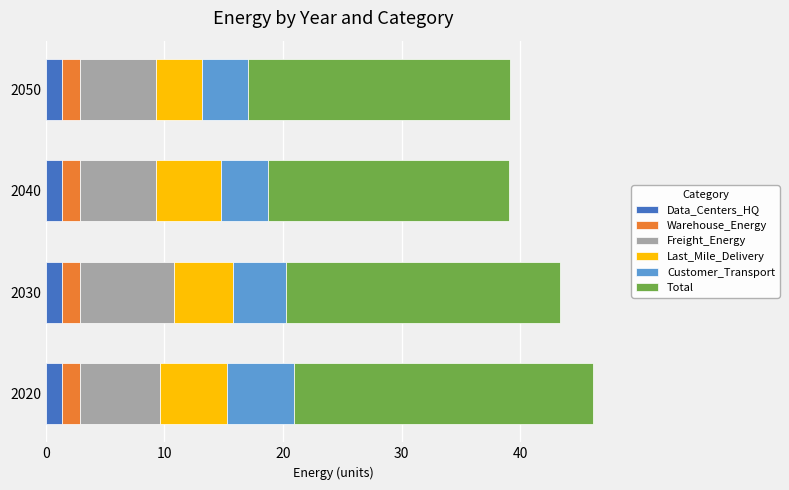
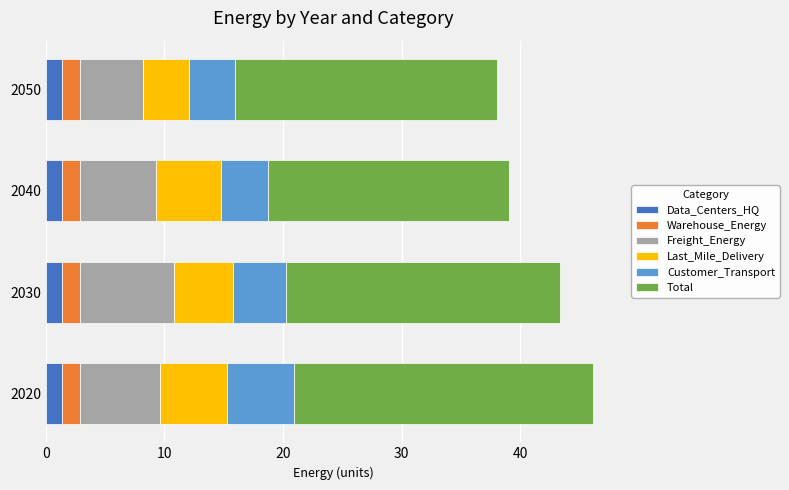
  {
    "Warehouse_Energy": {
      "2050": 1.5,
      "2040": 1.5,
      "2030": 1.5,
      "2020": 1.5
    },
    "Freight_Energy": {
-     "2050": 6.4,
+     "2050": 5.3,
      "2040": 6.4,
      "2030": 7.8,
      "2020": 6.7
    },
    "Last_Mile_Delivery": {
      "2050": 3.9,
      "2040": 5.5,
      "2030": 5.0,
      "2020": 5.7
    },
    "Total": {
      "2050": 22.1,
      "2040": 20.3,
      "2030": 23.2,
      "2020": 25.2
    }
  }
